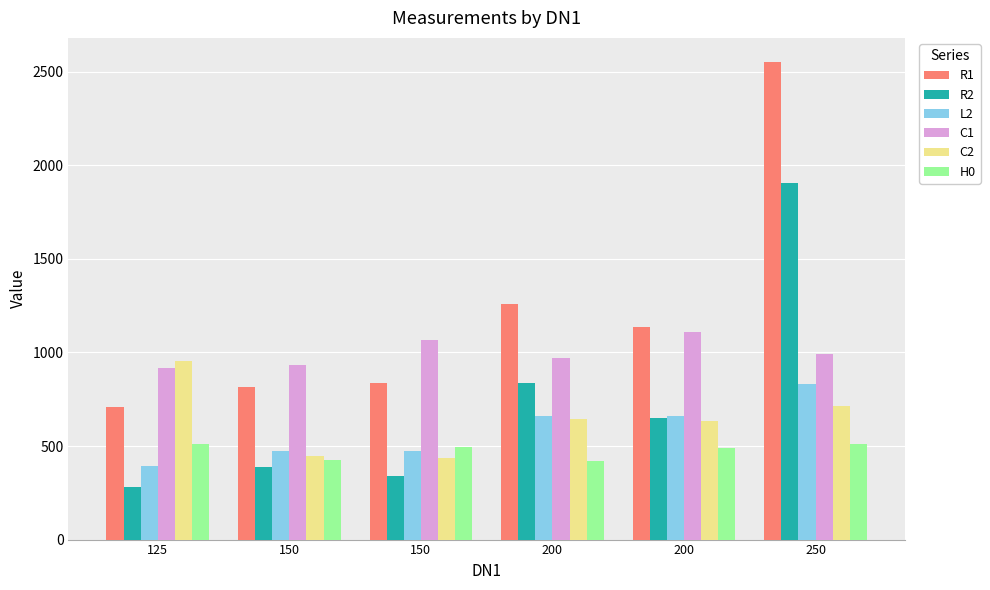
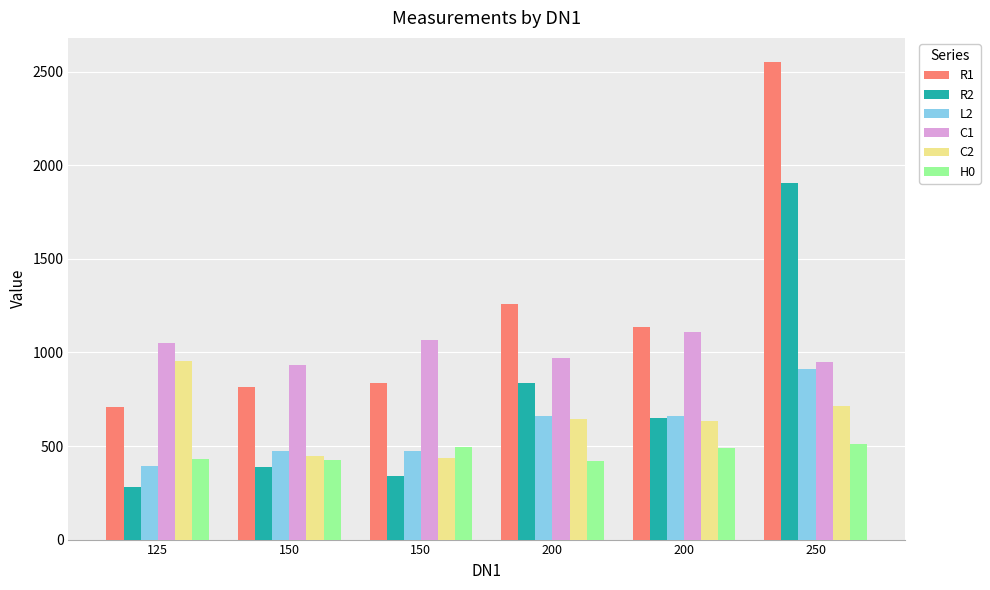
  {
    "R1": {
      "125": 710,
      "250": 2550
    },
    "R2": {
      "125": 280,
      "250": 1910
    },
    "L2": {
      "125": 390,
-     "250": 830
+     "250": 910
    },
    "C1": {
-     "125": 920,
-     "250": 990
+     "125": 1050,
+     "250": 950
    },
    "C2": {
      "125": 960,
      "250": 720
    },
    "H0": {
-     "125": 510,
+     "125": 430,
      "250": 510
    }
  }
